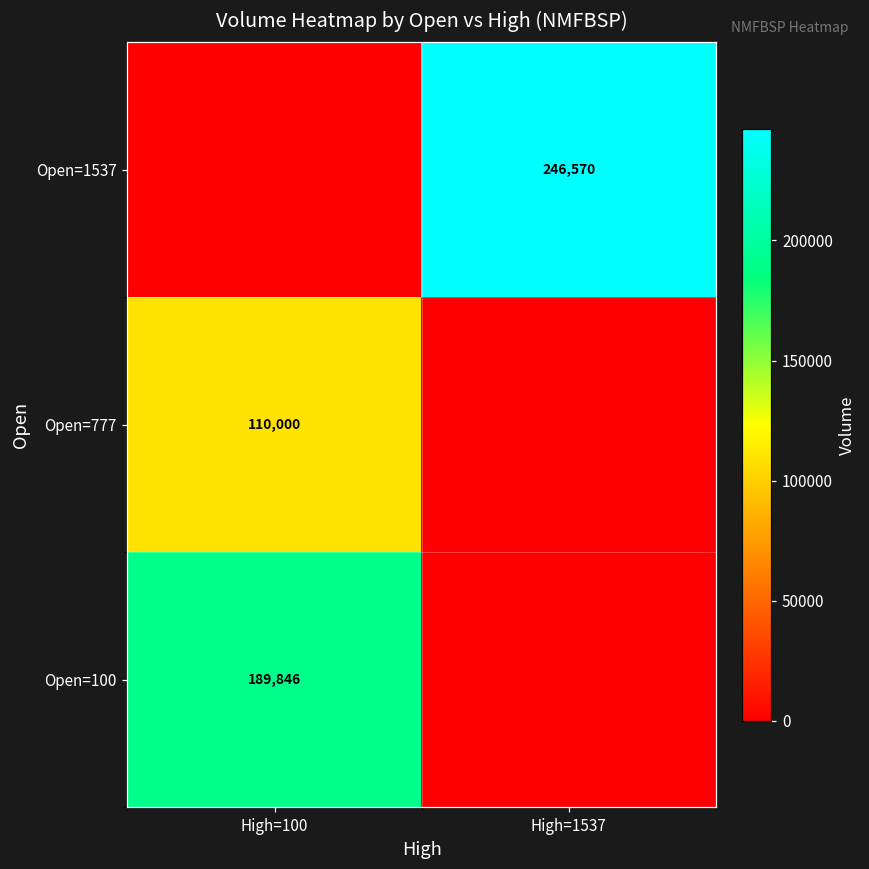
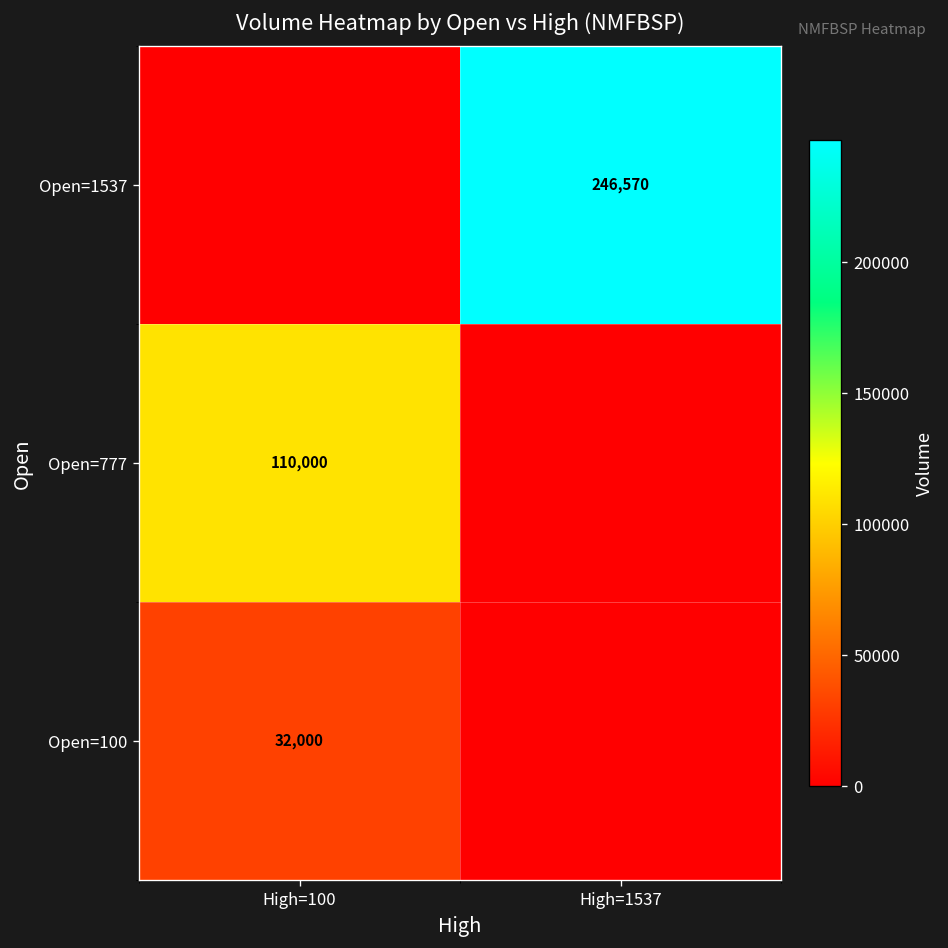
  {
    "Open=1537": {
      "High=1537": "246,570"
    },
    "Open=777": {
      "High=100": "110,000"
    },
    "Open=100": {
-     "High=100": "189,846"
+     "High=100": "32,000"
    }
  }
